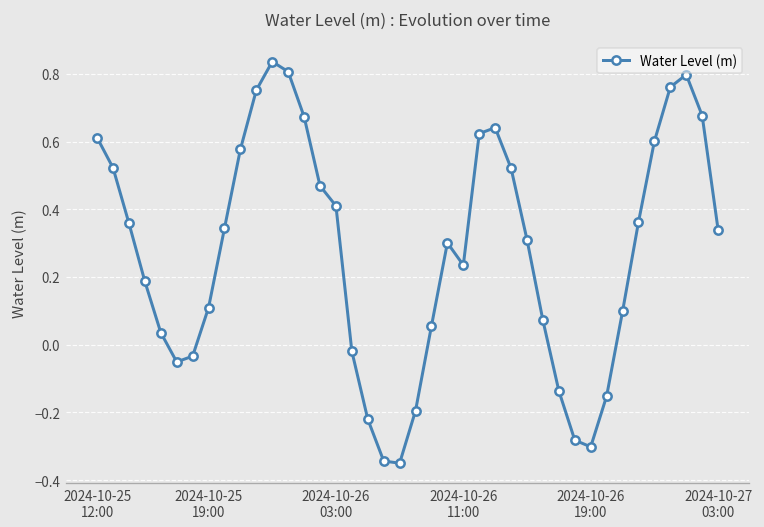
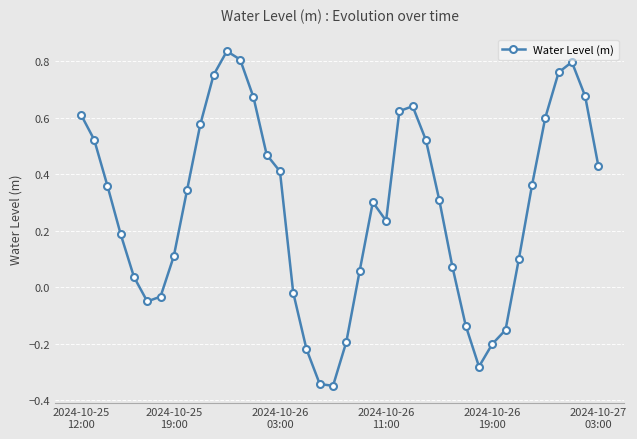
  {
    "2024-10-25 12:00": 0.61,
    "2024-10-25 19:00": 0.11,
    "2024-10-26 03:00": 0.41,
    "2024-10-26 11:00": 0.23,
-   "2024-10-26 19:00": -0.30,
-   "2024-10-27 03:00": 0.34
+   "2024-10-26 19:00": -0.20,
+   "2024-10-27 03:00": 0.43
  }
